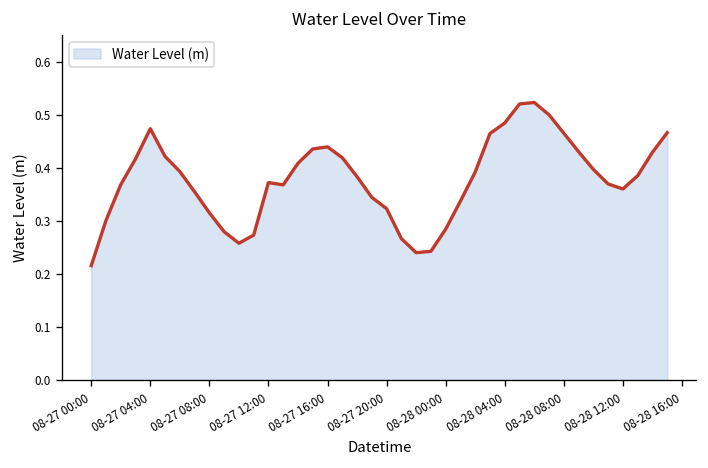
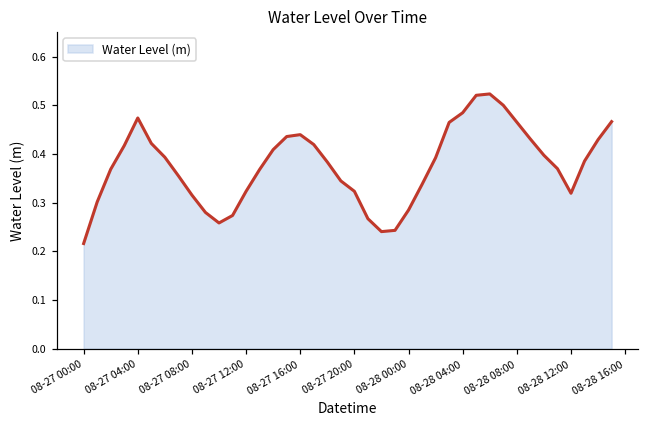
  {
    "08-27 00:00": 0.22,
    "08-27 04:00": 0.47,
    "08-27 08:00": 0.32,
-   "08-27 12:00": 0.37,
+   "08-27 12:00": 0.32,
    "08-27 16:00": 0.44,
    "08-27 20:00": 0.32,
    "08-28 00:00": 0.28,
    "08-28 04:00": 0.48,
    "08-28 08:00": 0.47,
-   "08-28 12:00": 0.36
+   "08-28 12:00": 0.32
  }
